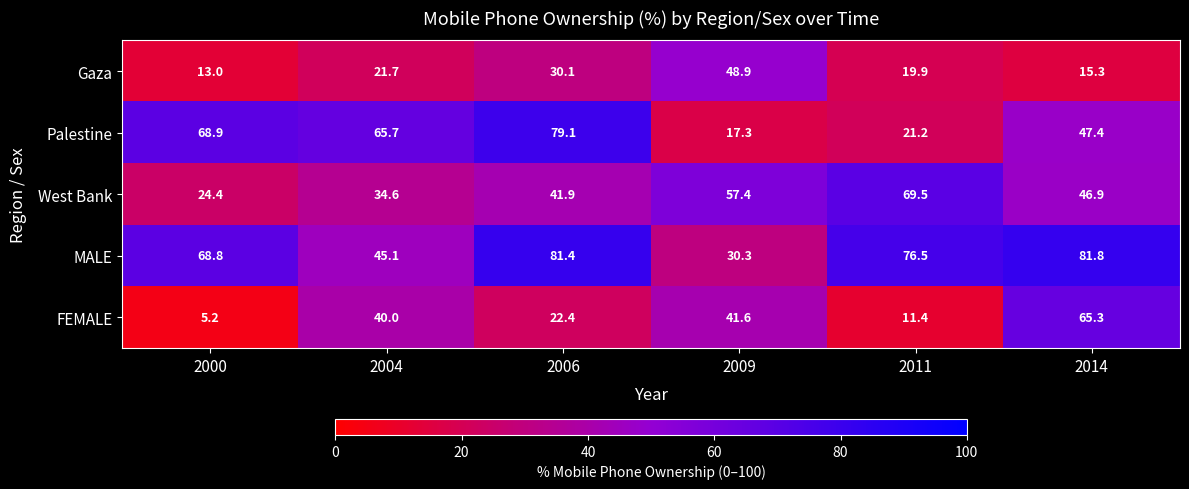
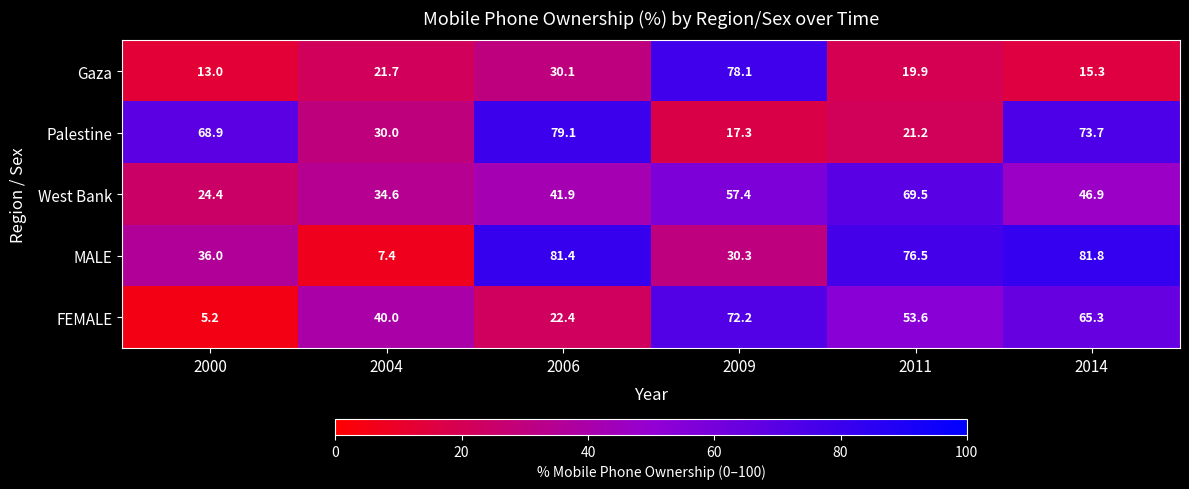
  {
    "Gaza": {
      "2000": 13.0,
      "2004": 21.7,
      "2006": 30.1,
-     "2009": 48.9,
+     "2009": 78.1,
      "2011": 19.9,
      "2014": 15.3
    },
    "Palestine": {
      "2000": 68.9,
-     "2004": 65.7,
+     "2004": 30.0,
      "2006": 79.1,
      "2009": 17.3,
      "2011": 21.2,
-     "2014": 47.4
+     "2014": 73.7
    },
    "West Bank": {
      "2000": 24.4,
      "2004": 34.6,
      "2006": 41.9,
      "2009": 57.4,
      "2011": 69.5,
      "2014": 46.9
    },
    "MALE": {
-     "2000": 68.8,
-     "2004": 45.1,
+     "2000": 36.0,
+     "2004": 7.4,
      "2006": 81.4,
      "2009": 30.3,
      "2011": 76.5,
      "2014": 81.8
    },
    "FEMALE": {
      "2000": 5.2,
      "2004": 40.0,
      "2006": 22.4,
-     "2009": 41.6,
-     "2011": 11.4,
+     "2009": 72.2,
+     "2011": 53.6,
      "2014": 65.3
    }
  }
